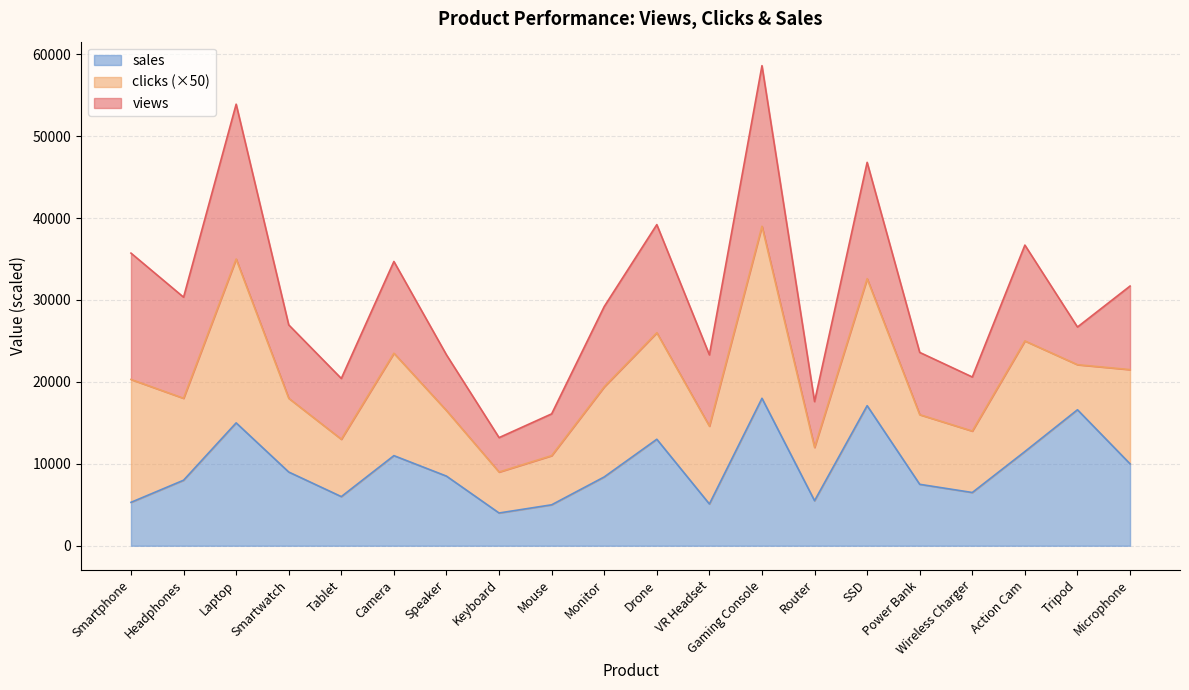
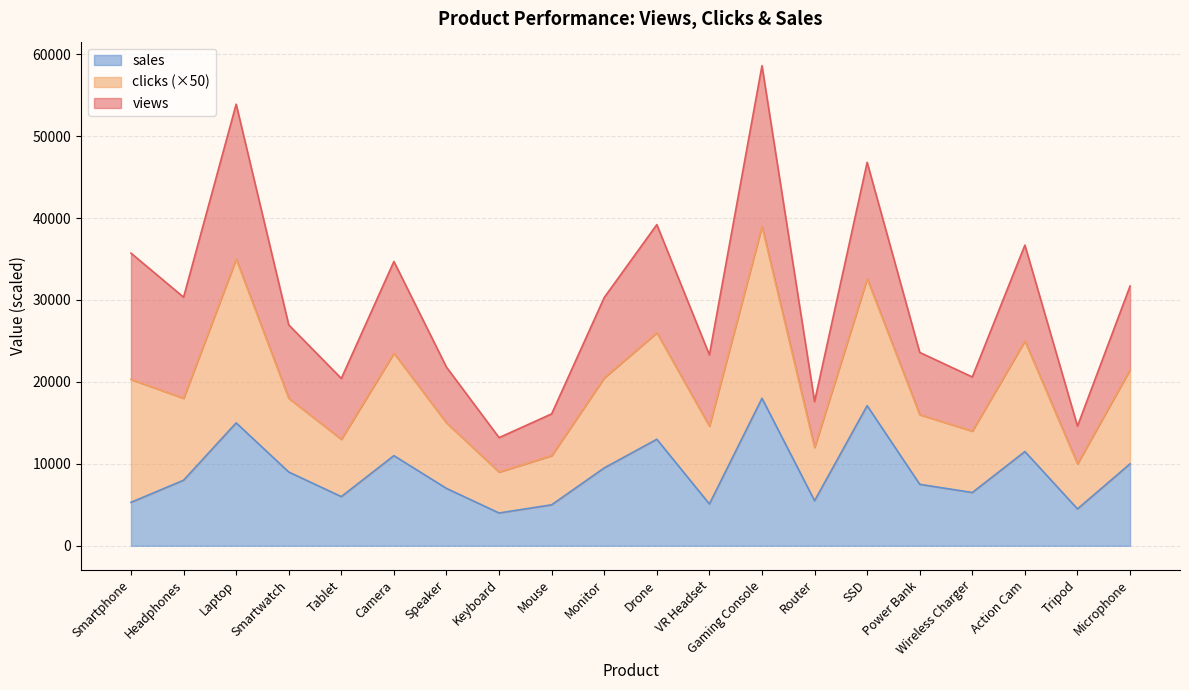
  {
    "sales": {
      "Smartphone": 5000,
      "Headphones": 8000,
      "Laptop": 15000,
      "Smartwatch": 9000,
      "Tablet": 6000,
      "Camera": 11000,
-     "Speaker": 9000,
+     "Speaker": 7000,
      "Keyboard": 4000,
      "Mouse": 5000,
-     "Monitor": 8000,
+     "Monitor": 10000,
      "Drone": 13000,
      "VR Headset": 5000,
      "Gaming Console": 18000,
      "Router": 6000,
      "SSD": 17000,
      "Power Bank": 8000,
      "Wireless Charger": 7000,
      "Action Cam": 12000,
-     "Tripod": 17000,
+     "Tripod": 5000,
      "Microphone": 10000
    }
  }
